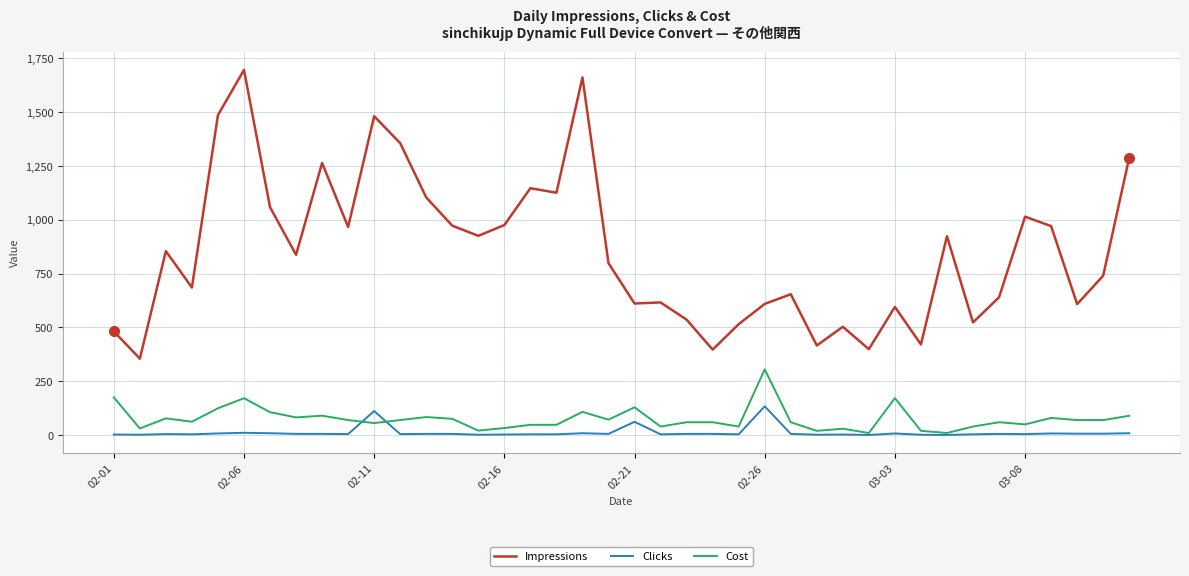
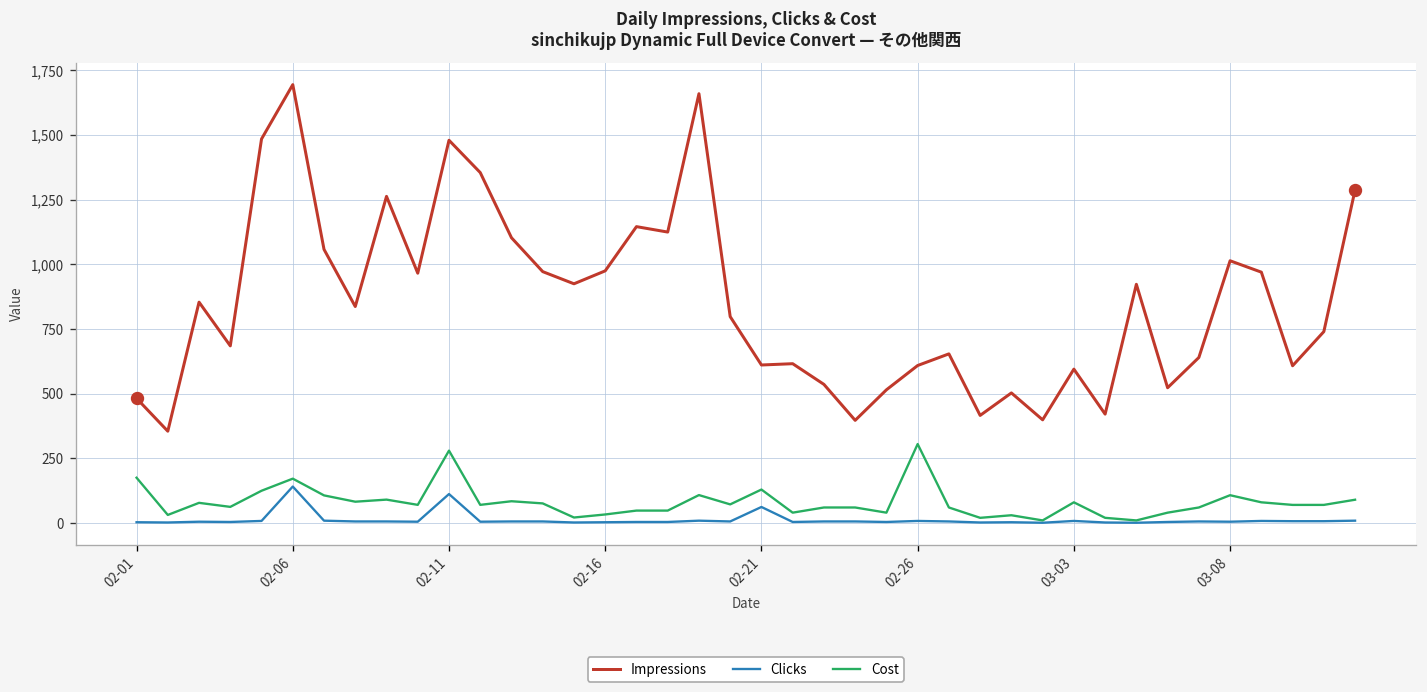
  {
    "Clicks": {
      "02-01": 0,
-     "02-06": 10,
+     "02-06": 140,
      "02-11": 110,
      "02-16": 0,
      "02-21": 60,
-     "02-26": 130,
+     "02-26": 10,
      "03-03": 10,
      "03-08": 10
    },
    "Cost": {
      "02-01": 180,
      "02-06": 170,
-     "02-11": 60,
+     "02-11": 280,
      "02-16": 30,
      "02-21": 130,
      "02-26": 310,
-     "03-03": 170,
-     "03-08": 50
+     "03-03": 80,
+     "03-08": 110
    }
  }
